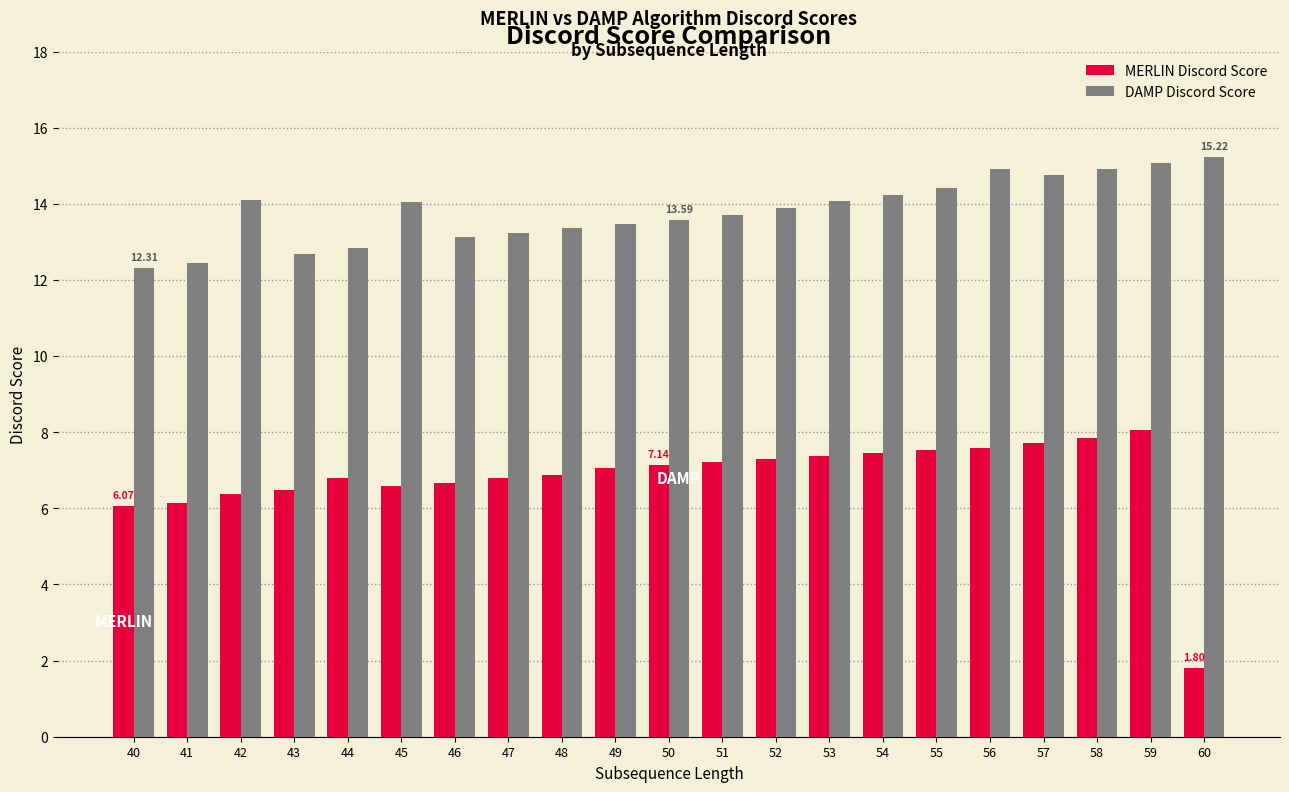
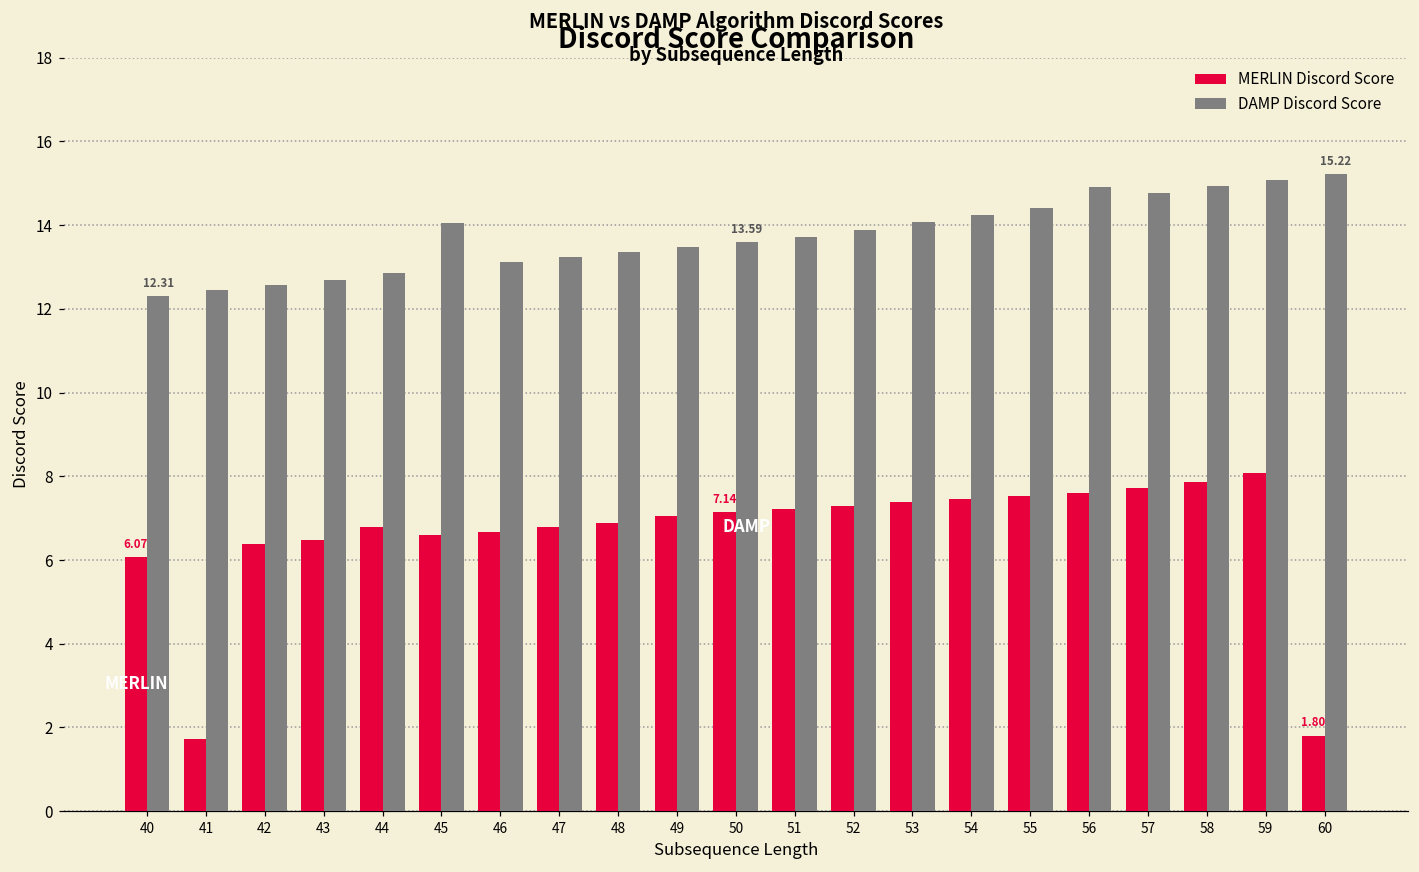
  {
    "MERLIN Discord Score": {
-     "41": 6.1,
+     "41": 1.7,
      "42": 6.4,
      "43": 6.5,
      "44": 6.8,
      "45": 6.6,
      "46": 6.7,
      "47": 6.8,
      "48": 6.9,
      "49": 7.0,
      "51": 7.2,
      "52": 7.3,
      "53": 7.4,
      "54": 7.4,
      "55": 7.5,
      "56": 7.6,
      "57": 7.7,
      "58": 7.9,
      "59": 8.1
    },
    "DAMP Discord Score": {
      "41": 12.4,
-     "42": 14.1,
+     "42": 12.6,
      "43": 12.7,
      "44": 12.9,
      "45": 14.1,
      "46": 13.1,
      "47": 13.2,
      "48": 13.4,
      "49": 13.5,
      "51": 13.7,
      "52": 13.9,
      "53": 14.1,
      "54": 14.2,
      "55": 14.4,
      "56": 14.9,
      "57": 14.8,
      "58": 14.9,
      "59": 15.1
    }
  }
